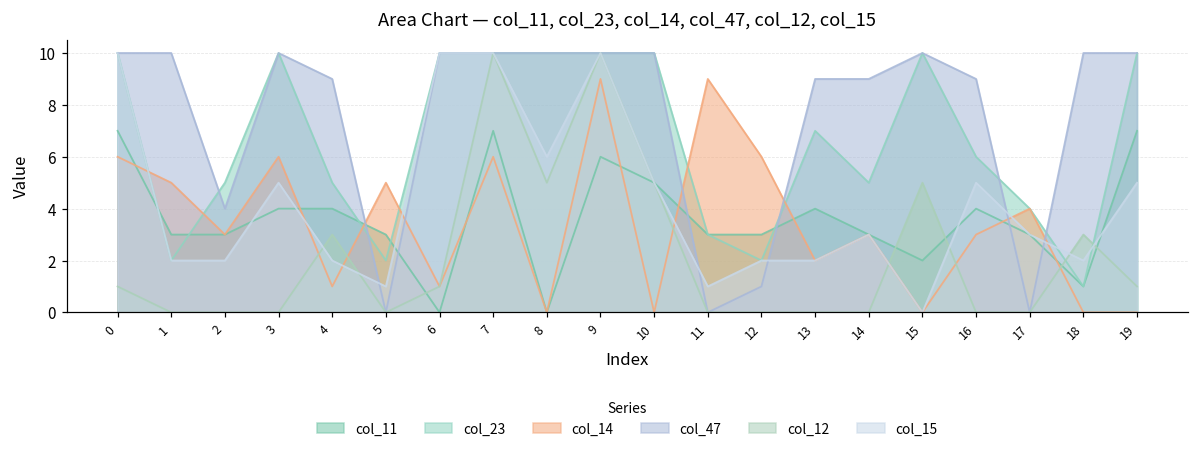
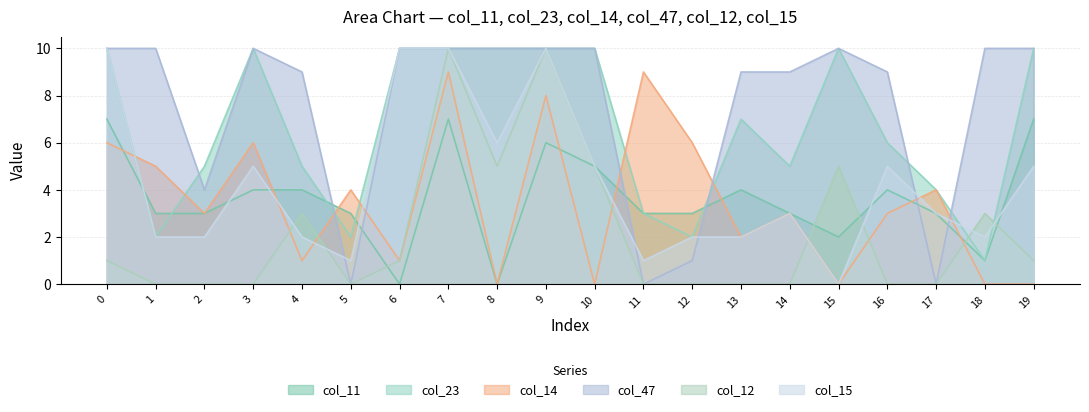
  {
    "col_14": {
      "0": 6,
      "1": 5,
      "3": 6,
      "4": 1,
-     "5": 5,
-     "7": 6,
-     "9": 9,
+     "5": 4,
+     "7": 9,
+     "9": 8,
      "10": 0,
      "11": 9,
      "12": 6,
      "16": 3,
      "18": 0,
      "19": 0
    }
  }
